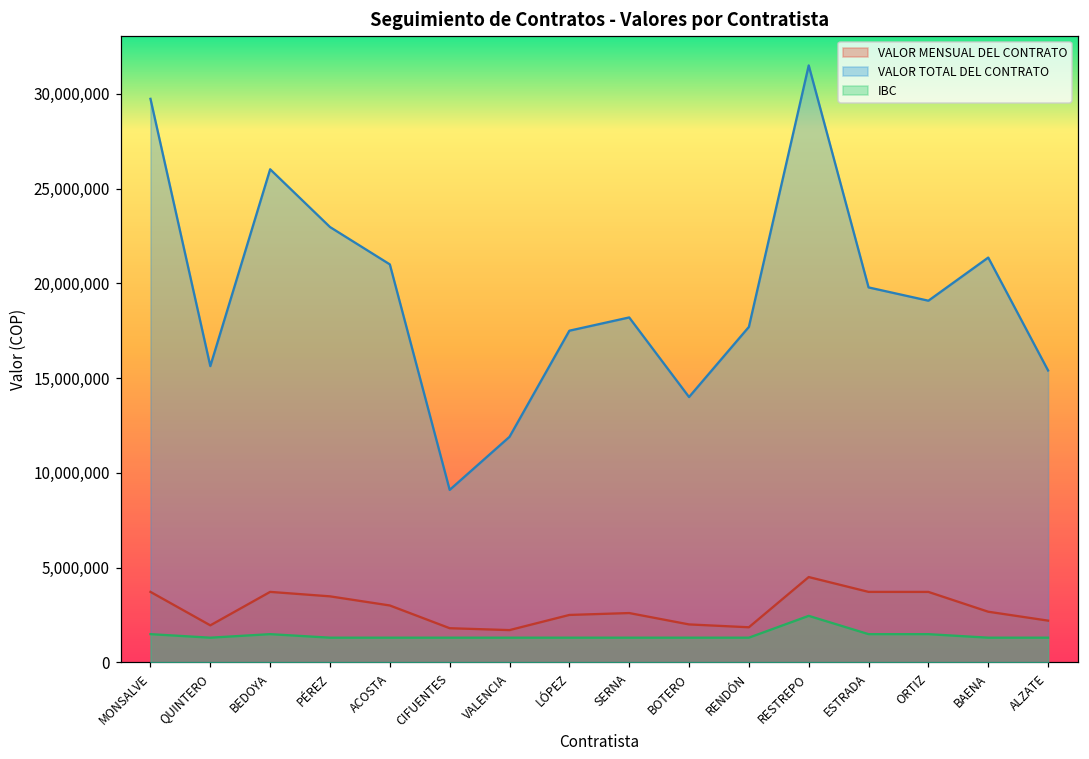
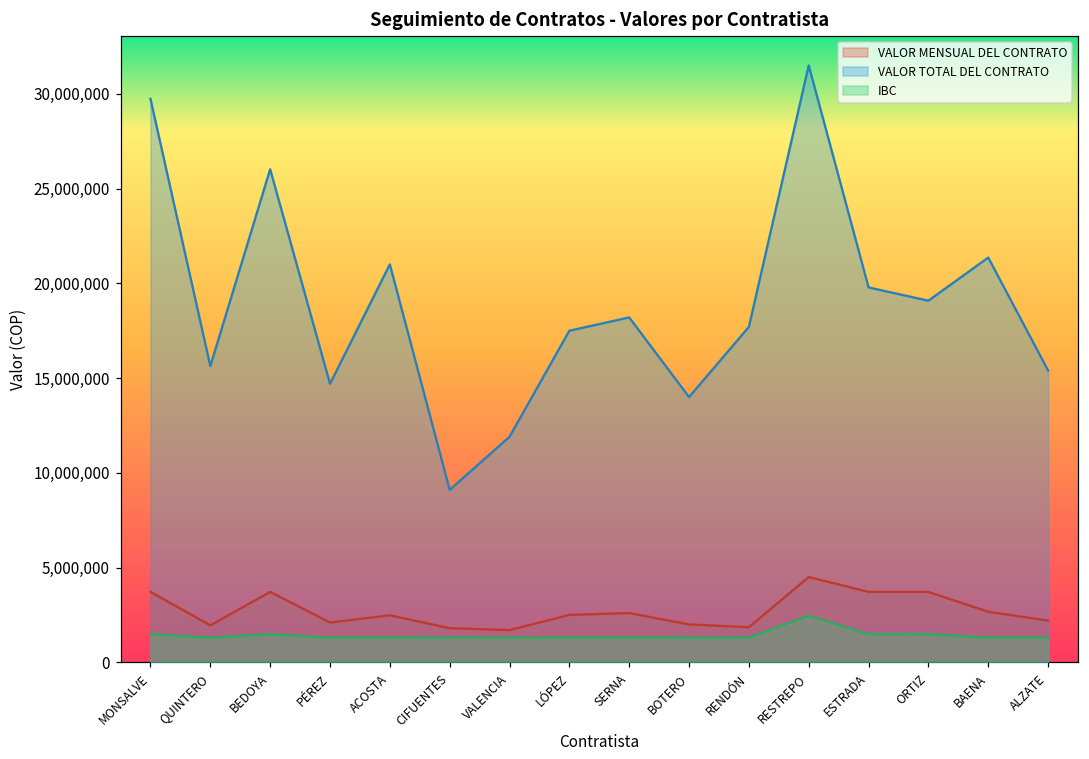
  {
    "VALOR MENSUAL DEL CONTRATO": {
      "MONSALVE": "3,700,000",
      "QUINTERO": "2,000,000",
      "BEDOYA": "3,700,000",
-     "PÉREZ": "3,500,000",
-     "ACOSTA": "3,000,000",
+     "PÉREZ": "2,100,000",
+     "ACOSTA": "2,500,000",
      "CIFUENTES": "1,800,000",
      "VALENCIA": "1,700,000",
      "LÓPEZ": "2,500,000",
      "SERNA": "2,600,000",
      "BOTERO": "2,000,000",
      "RENDÓN": "1,900,000",
      "RESTREPO": "4,500,000",
      "ESTRADA": "3,700,000",
      "ORTIZ": "3,700,000",
      "BAENA": "2,700,000",
      "ALZATE": "2,200,000"
    },
    "VALOR TOTAL DEL CONTRATO": {
      "MONSALVE": "29,700,000",
      "QUINTERO": "15,600,000",
      "BEDOYA": "26,000,000",
-     "PÉREZ": "23,000,000",
+     "PÉREZ": "14,700,000",
      "ACOSTA": "21,000,000",
      "CIFUENTES": "9,100,000",
      "VALENCIA": "11,900,000",
      "LÓPEZ": "17,500,000",
      "SERNA": "18,200,000",
      "BOTERO": "14,000,000",
      "RENDÓN": "17,700,000",
      "RESTREPO": "31,500,000",
      "ESTRADA": "19,800,000",
      "ORTIZ": "19,100,000",
      "BAENA": "21,400,000",
      "ALZATE": "15,400,000"
    },
    "IBC": {
      "MONSALVE": "1,500,000",
      "QUINTERO": "1,300,000",
      "BEDOYA": "1,500,000",
      "PÉREZ": "1,300,000",
      "ACOSTA": "1,300,000",
      "CIFUENTES": "1,300,000",
      "VALENCIA": "1,300,000",
      "LÓPEZ": "1,300,000",
      "SERNA": "1,300,000",
      "BOTERO": "1,300,000",
      "RENDÓN": "1,300,000",
      "RESTREPO": "2,500,000",
      "ESTRADA": "1,500,000",
      "ORTIZ": "1,500,000",
      "BAENA": "1,300,000",
      "ALZATE": "1,300,000"
    }
  }
